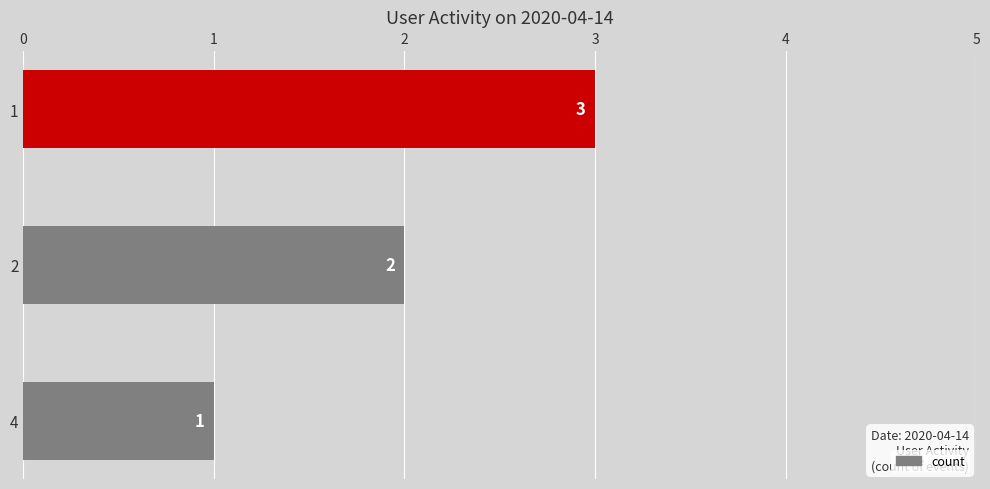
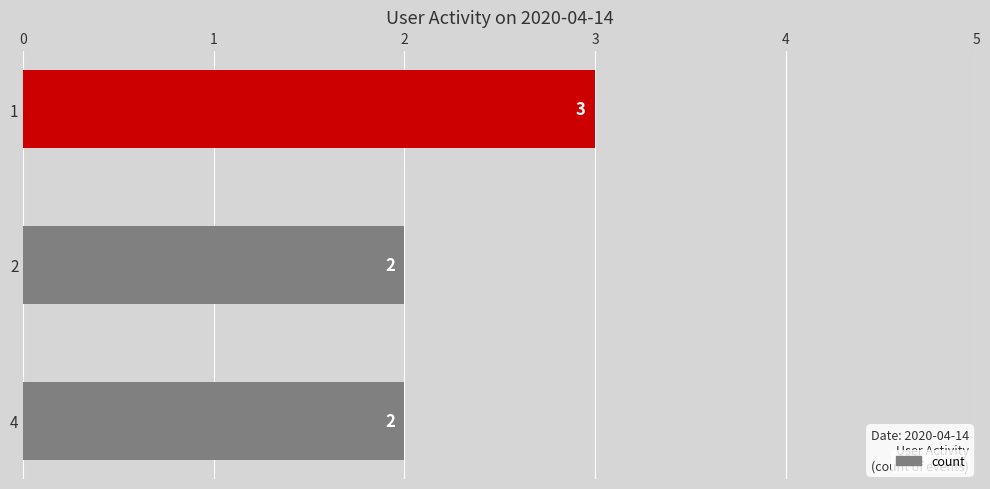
  {
    "1": 3,
    "2": 2,
-   "4": 1
+   "4": 2
  }
